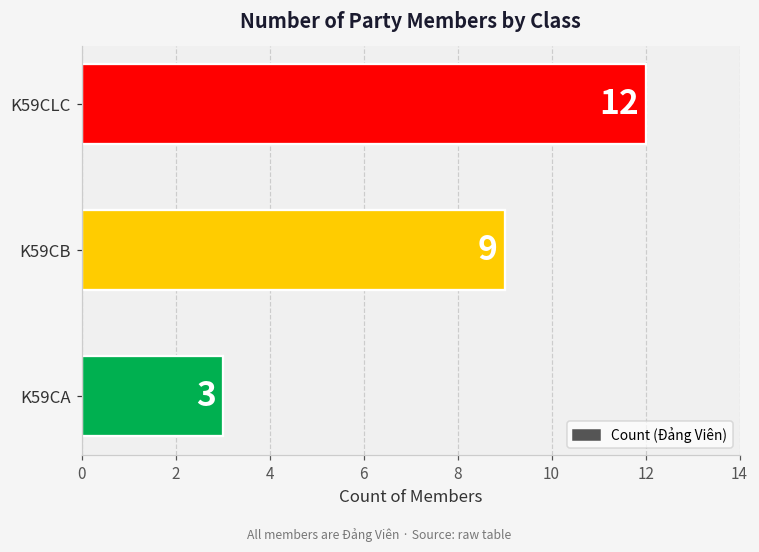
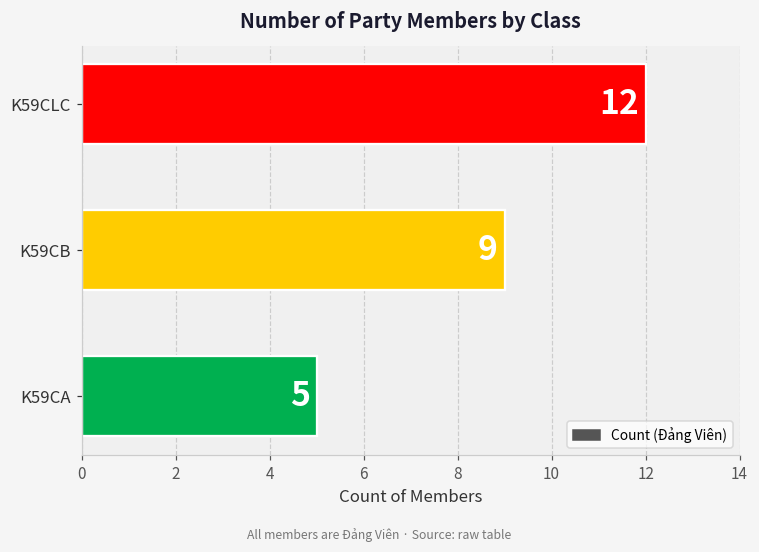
  {
    "K59CLC": 12,
    "K59CB": 9,
-   "K59CA": 3
+   "K59CA": 5
  }
